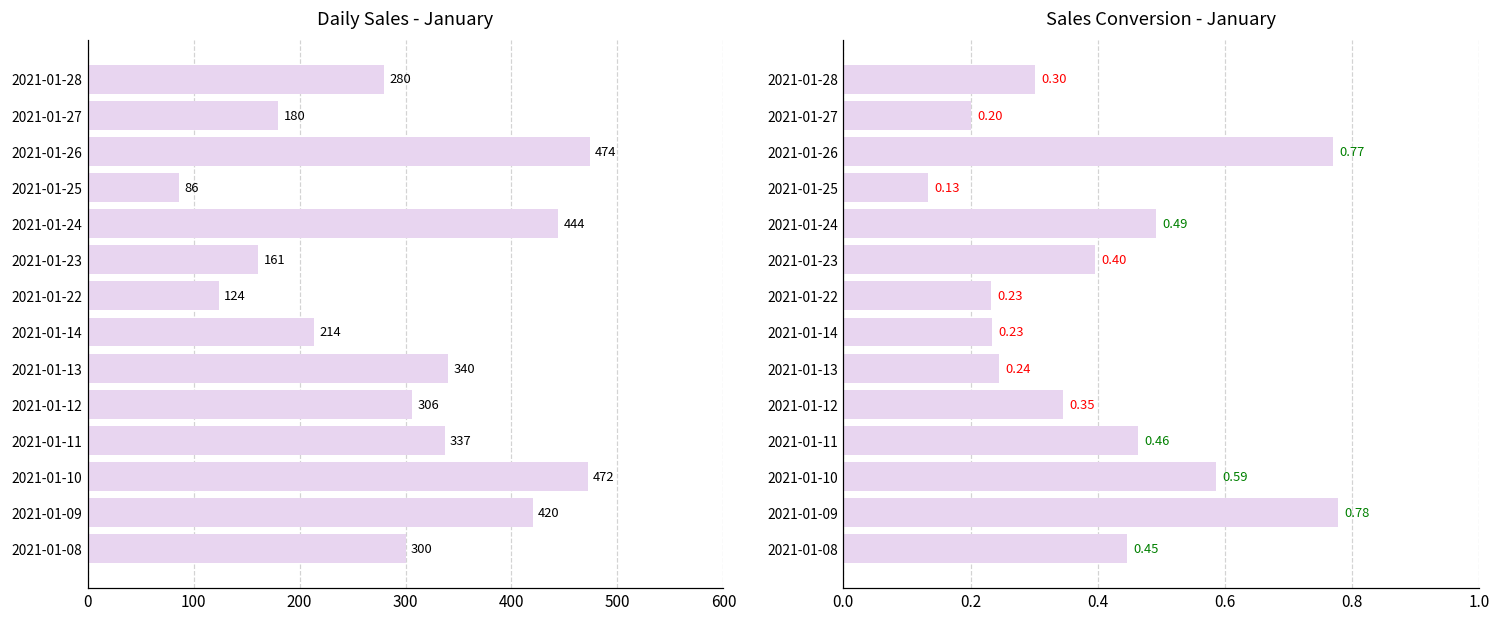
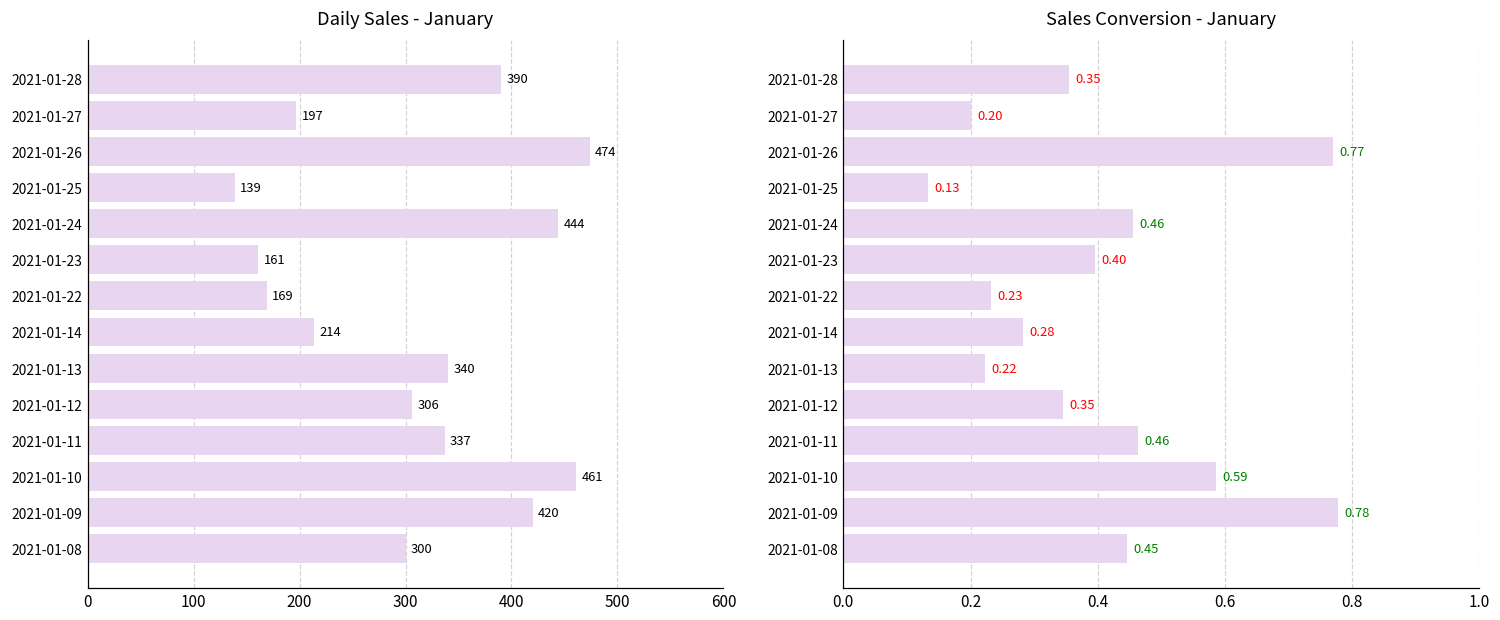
  {
    "Daily Sales - January": {
-     "2021-01-28": 280,
-     "2021-01-27": 180,
+     "2021-01-28": 390,
+     "2021-01-27": 197,
      "2021-01-26": 474,
-     "2021-01-25": 86,
+     "2021-01-25": 139,
      "2021-01-24": 444,
      "2021-01-23": 161,
-     "2021-01-22": 124,
+     "2021-01-22": 169,
      "2021-01-14": 214,
      "2021-01-13": 340,
      "2021-01-12": 306,
      "2021-01-11": 337,
-     "2021-01-10": 472,
+     "2021-01-10": 461,
      "2021-01-09": 420,
      "2021-01-08": 300
    },
    "Sales Conversion - January": {
-     "2021-01-28": 0.30,
+     "2021-01-28": 0.35,
      "2021-01-27": 0.20,
      "2021-01-26": 0.77,
      "2021-01-25": 0.13,
-     "2021-01-24": 0.49,
+     "2021-01-24": 0.46,
      "2021-01-23": 0.40,
      "2021-01-22": 0.23,
-     "2021-01-14": 0.23,
-     "2021-01-13": 0.24,
+     "2021-01-14": 0.28,
+     "2021-01-13": 0.22,
      "2021-01-12": 0.35,
      "2021-01-11": 0.46,
      "2021-01-10": 0.59,
      "2021-01-09": 0.78,
      "2021-01-08": 0.45
    }
  }
